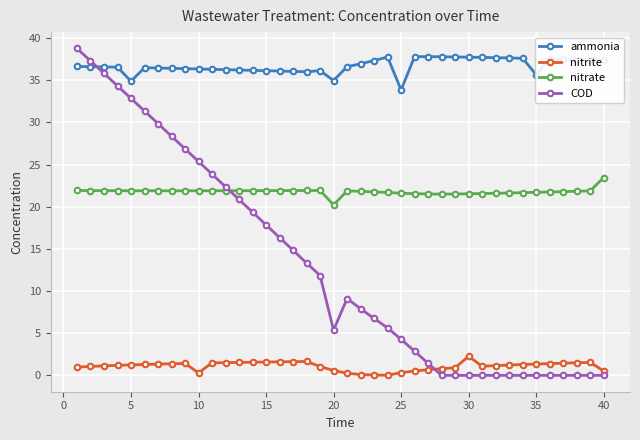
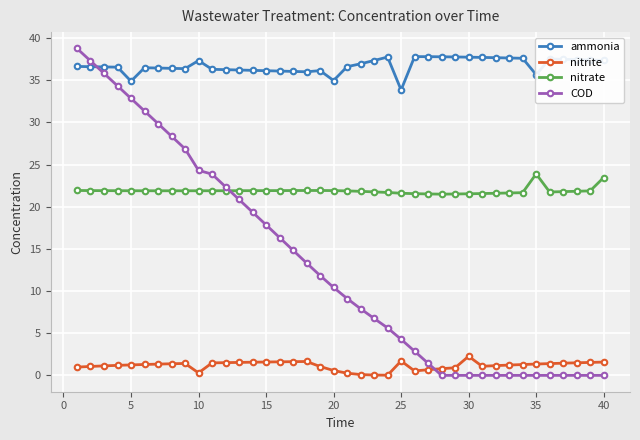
  {
    "ammonia": {
      "5": 35,
-     "10": 36,
+     "10": 37,
      "15": 36,
      "20": 35,
      "25": 34,
      "30": 38
    },
    "nitrite": {
      "5": 1,
      "10": 0,
      "15": 2,
      "20": 1,
-     "25": 0,
+     "25": 2,
      "30": 2,
      "35": 1,
-     "40": 1
+     "40": 2
    },
    "nitrate": {
      "5": 22,
      "10": 22,
      "15": 22,
-     "20": 20,
+     "20": 22,
      "25": 22,
      "30": 22,
-     "35": 22,
+     "35": 24,
      "40": 23
    },
    "COD": {
      "5": 33,
-     "10": 25,
+     "10": 24,
      "15": 18,
-     "20": 5,
+     "20": 10,
      "25": 4,
      "30": 0,
      "35": 0,
      "40": 0
    }
  }
